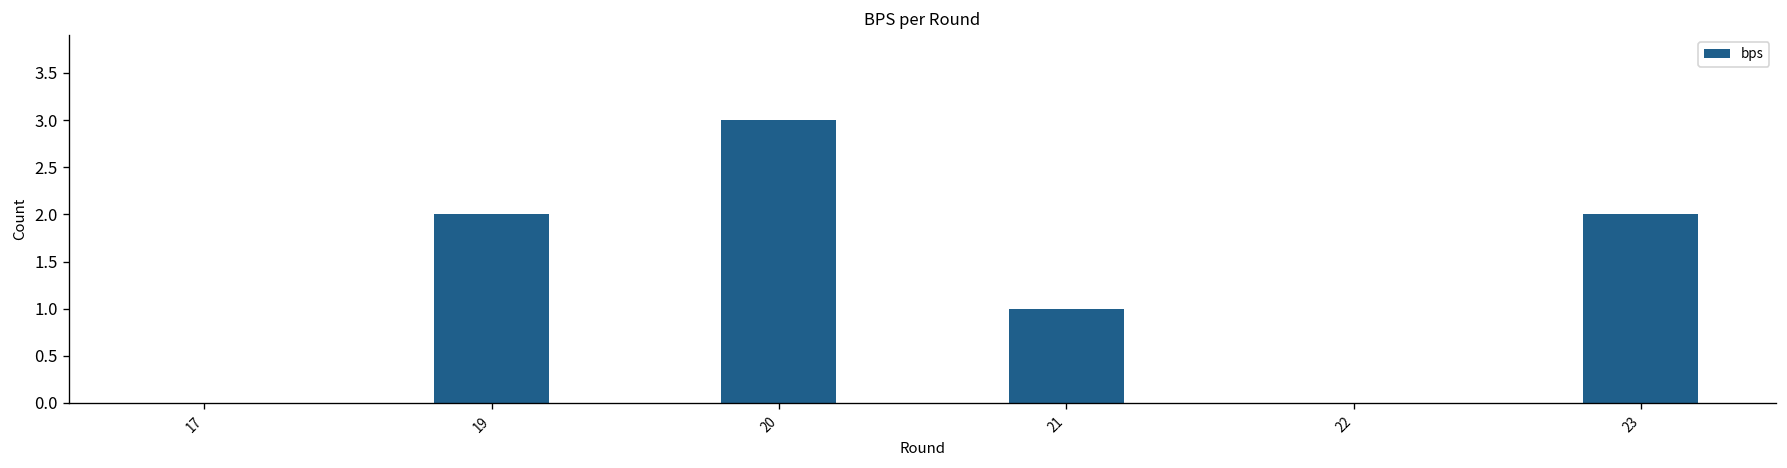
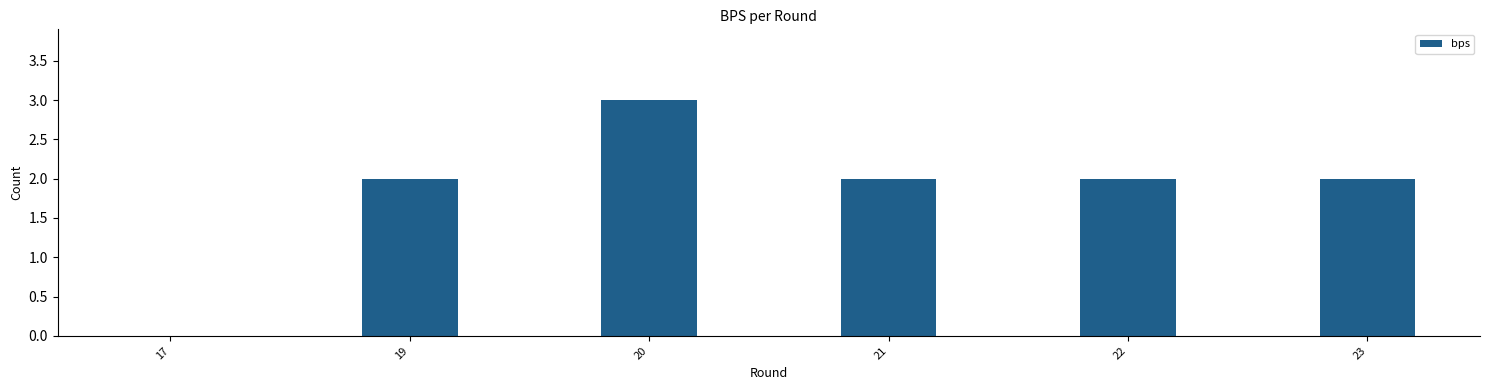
  {
    "17": 0,
    "19": 2,
    "20": 3,
-   "21": 1,
-   "22": 0,
+   "21": 2,
+   "22": 2,
    "23": 2
  }
